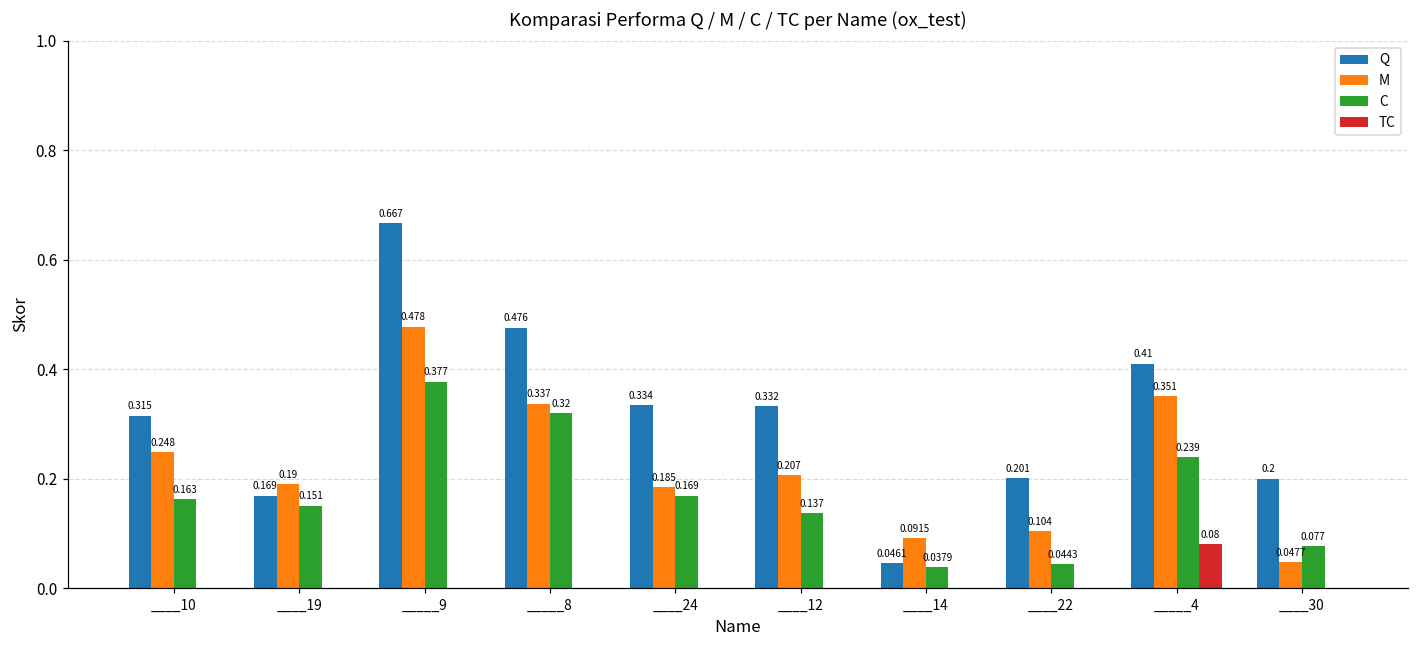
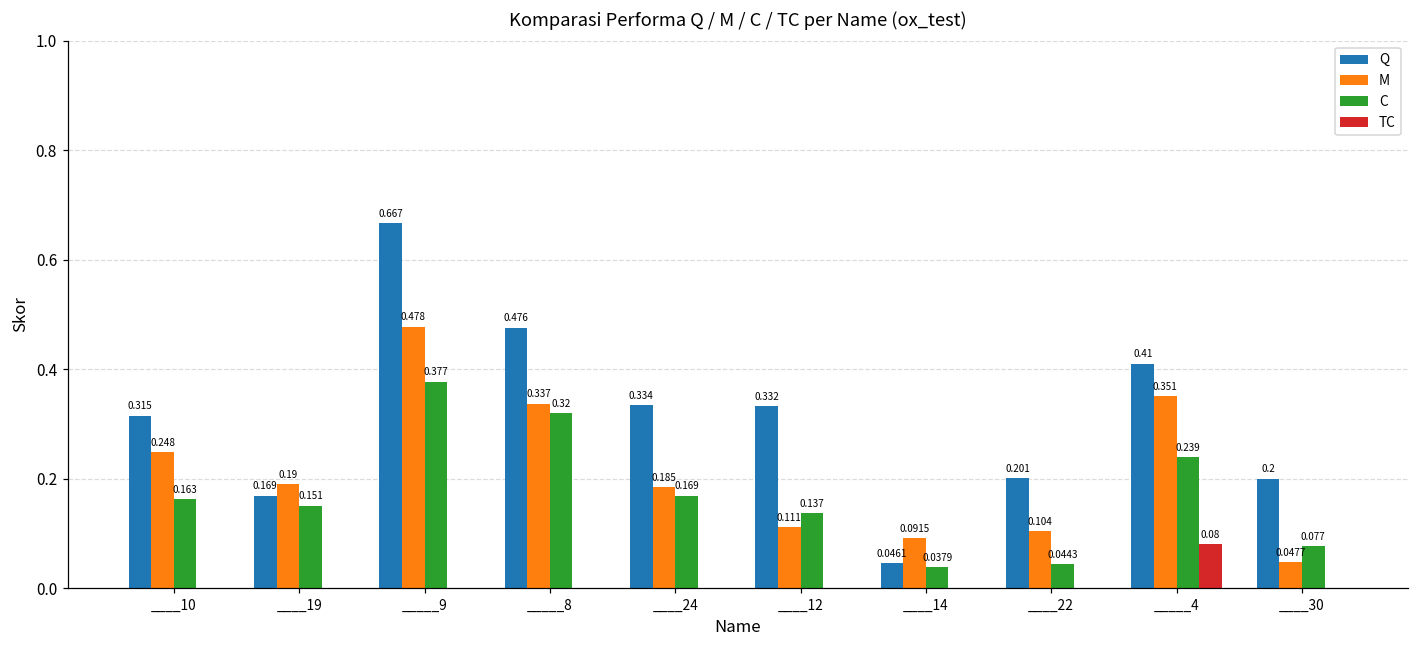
  {
    "Q": {
      "____10": 0.315,
      "____19": 0.169,
      "_____9": 0.667,
      "_____8": 0.476,
      "____24": 0.334,
      "____12": 0.332,
      "____14": 0.0461,
      "____22": 0.201,
      "_____4": 0.41,
      "____30": 0.2
    },
    "M": {
      "____10": 0.248,
      "____19": 0.19,
      "_____9": 0.478,
      "_____8": 0.337,
      "____24": 0.185,
-     "____12": 0.207,
+     "____12": 0.111,
      "____14": 0.0915,
      "____22": 0.104,
      "_____4": 0.351,
      "____30": 0.0477
    },
    "C": {
      "____10": 0.163,
      "____19": 0.151,
      "_____9": 0.377,
      "_____8": 0.32,
      "____24": 0.169,
      "____12": 0.137,
      "____14": 0.0379,
      "____22": 0.0443,
      "_____4": 0.239,
      "____30": 0.077
    },
    "TC": {
      "_____4": 0.08
    }
  }
